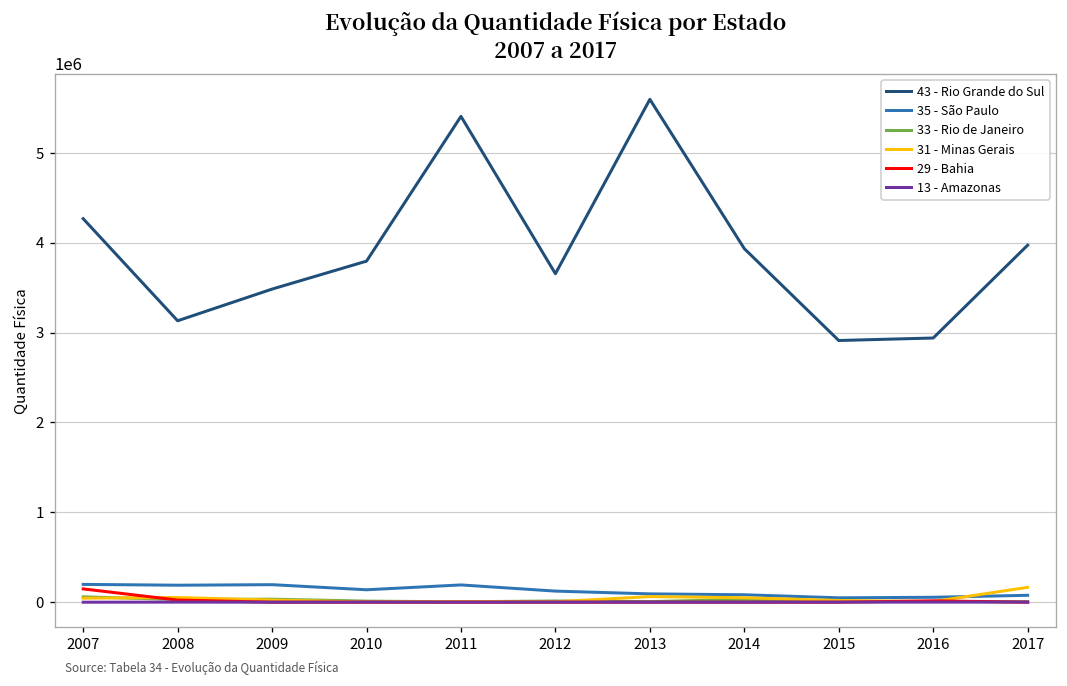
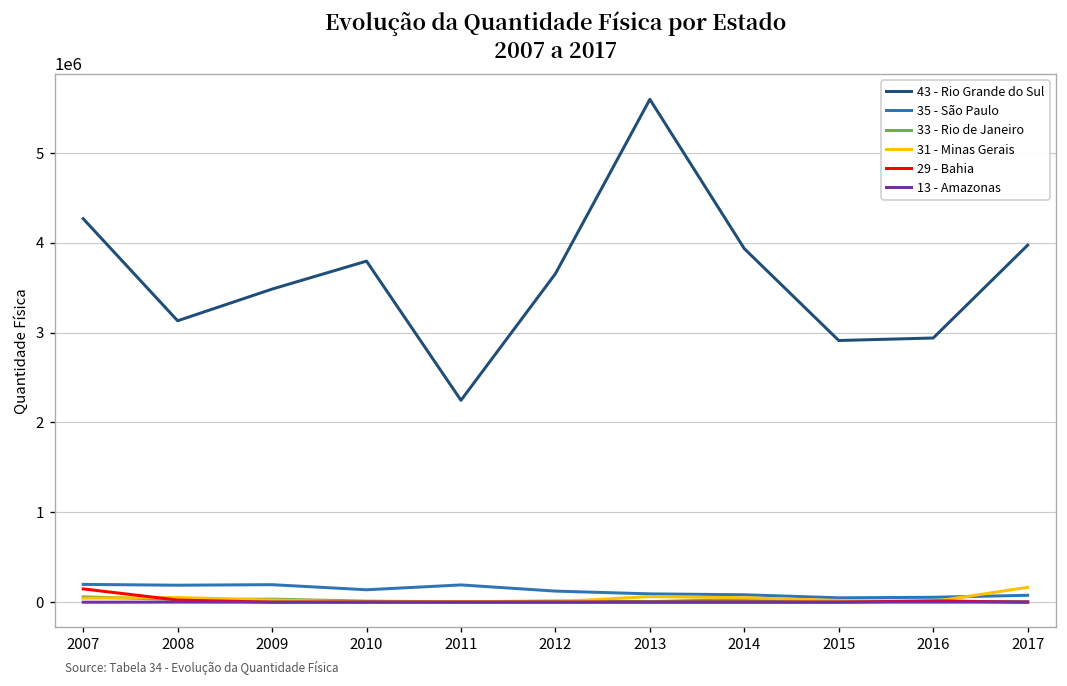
  {
    "43 - Rio Grande do Sul": {
      "2007": 4300000,
      "2008": 3100000,
      "2009": 3500000,
      "2010": 3800000,
-     "2011": 5400000,
+     "2011": 2200000,
      "2012": 3700000,
      "2013": 5600000,
      "2014": 3900000,
      "2015": 2900000,
      "2016": 2900000,
      "2017": 4000000
    },
    "35 - São Paulo": {
      "2007": 200000,
      "2008": 200000,
      "2009": 200000,
      "2010": 100000,
      "2011": 200000,
      "2012": 100000,
      "2016": 100000,
      "2017": 100000
    },
    "31 - Minas Gerais": {
      "2017": 200000
    },
    "29 - Bahia": {
      "2007": 100000
    },
    "13 - Amazonas": {
      "2007": 0
    }
  }
